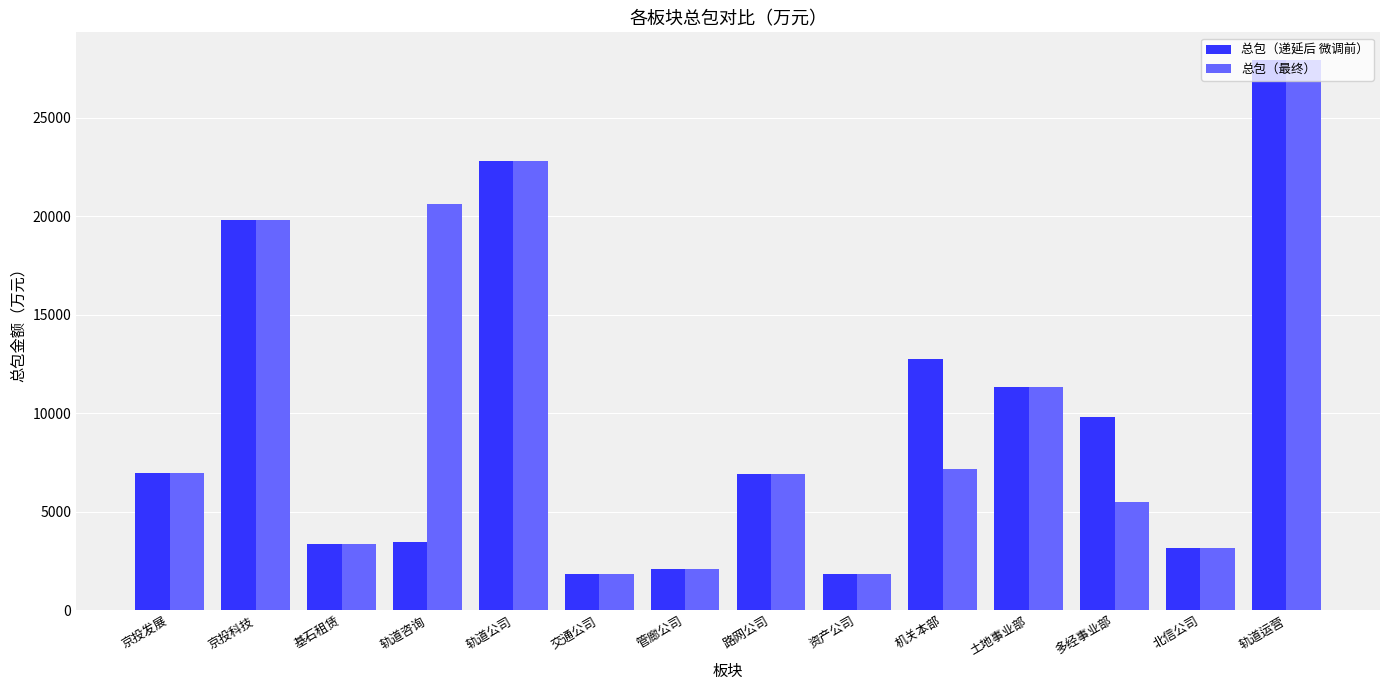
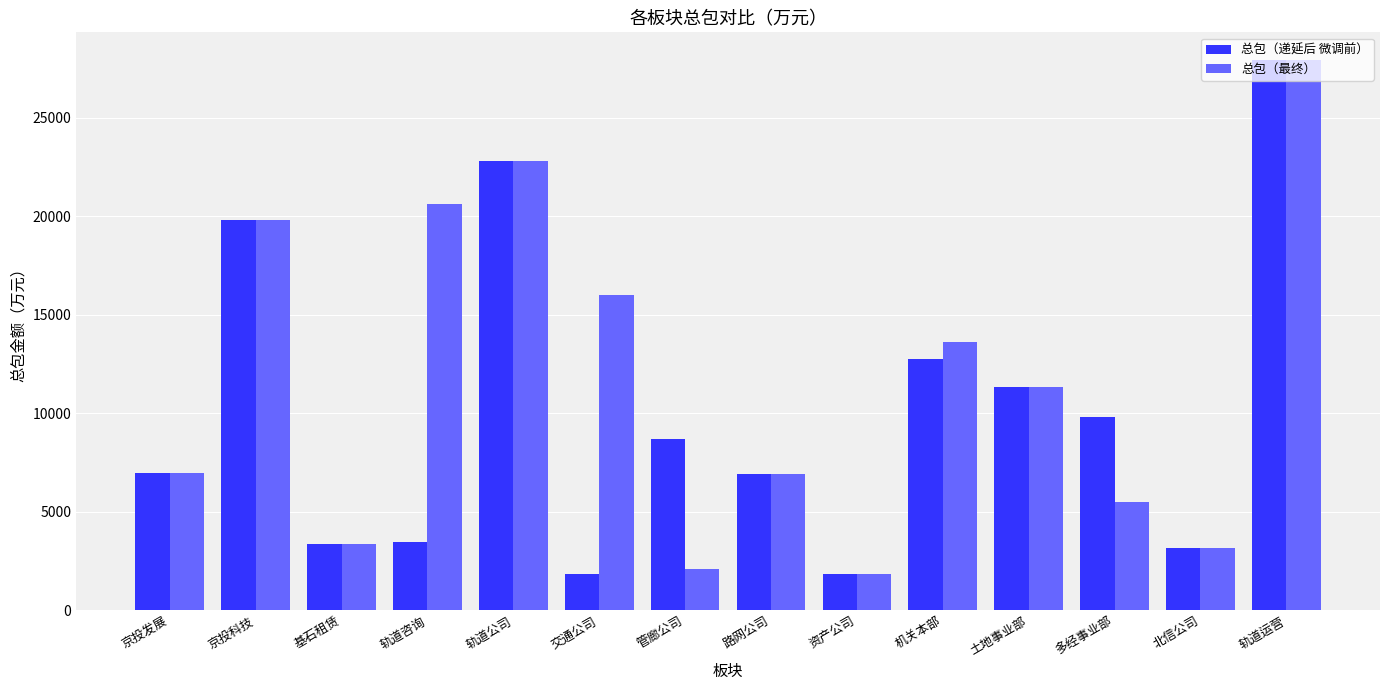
  {
    "总包（递延后 微调前）": {
      "京投发展": 7000,
      "京投科技": 19800,
      "基石租赁": 3400,
      "轨道咨询": 3500,
      "轨道公司": 22800,
      "交通公司": 1800,
-     "管廊公司": 2100,
+     "管廊公司": 8700,
      "路网公司": 6900,
      "资产公司": 1800,
      "机关本部": 12700,
      "土地事业部": 11300,
      "多经事业部": 9800,
      "北信公司": 3200
    },
    "总包（最终）": {
      "京投发展": 7000,
      "京投科技": 19800,
      "基石租赁": 3400,
      "轨道咨询": 20600,
      "轨道公司": 22800,
-     "交通公司": 1800,
+     "交通公司": 16000,
      "管廊公司": 2100,
      "路网公司": 6900,
      "资产公司": 1800,
-     "机关本部": 7200,
+     "机关本部": 13600,
      "土地事业部": 11300,
      "多经事业部": 5500,
      "北信公司": 3200
    }
  }
